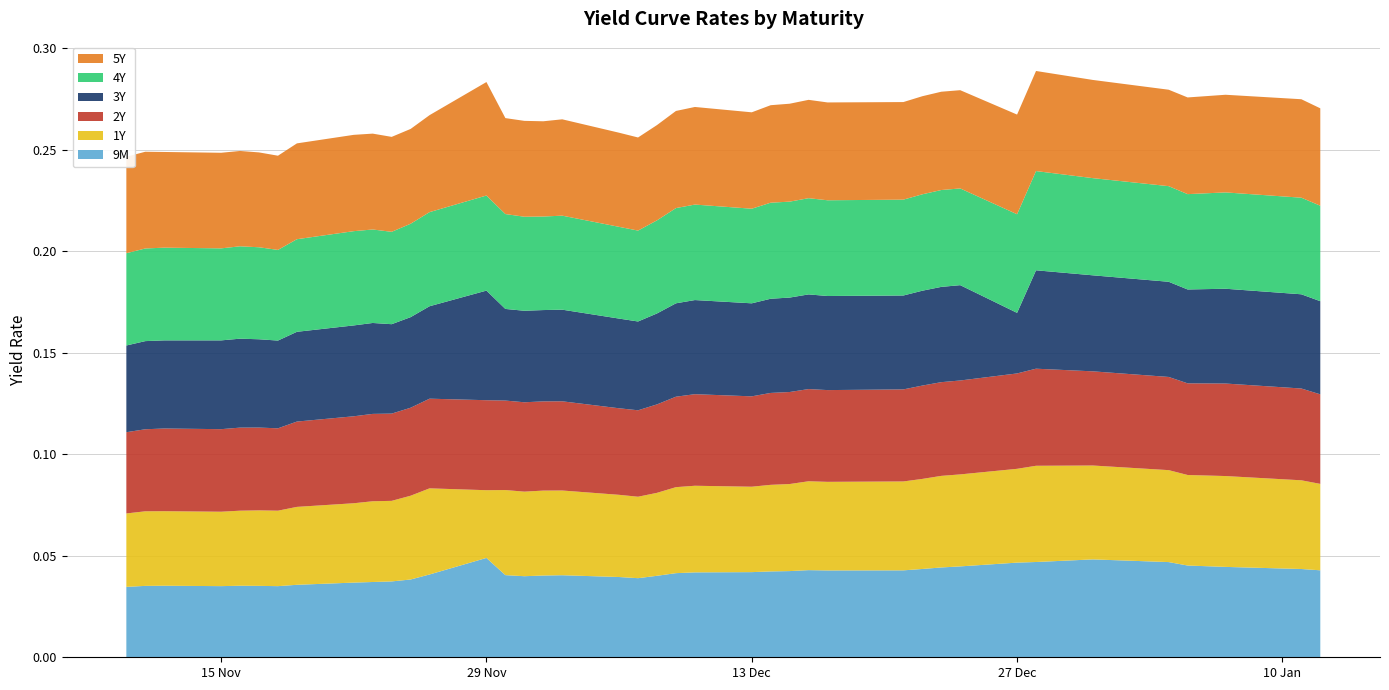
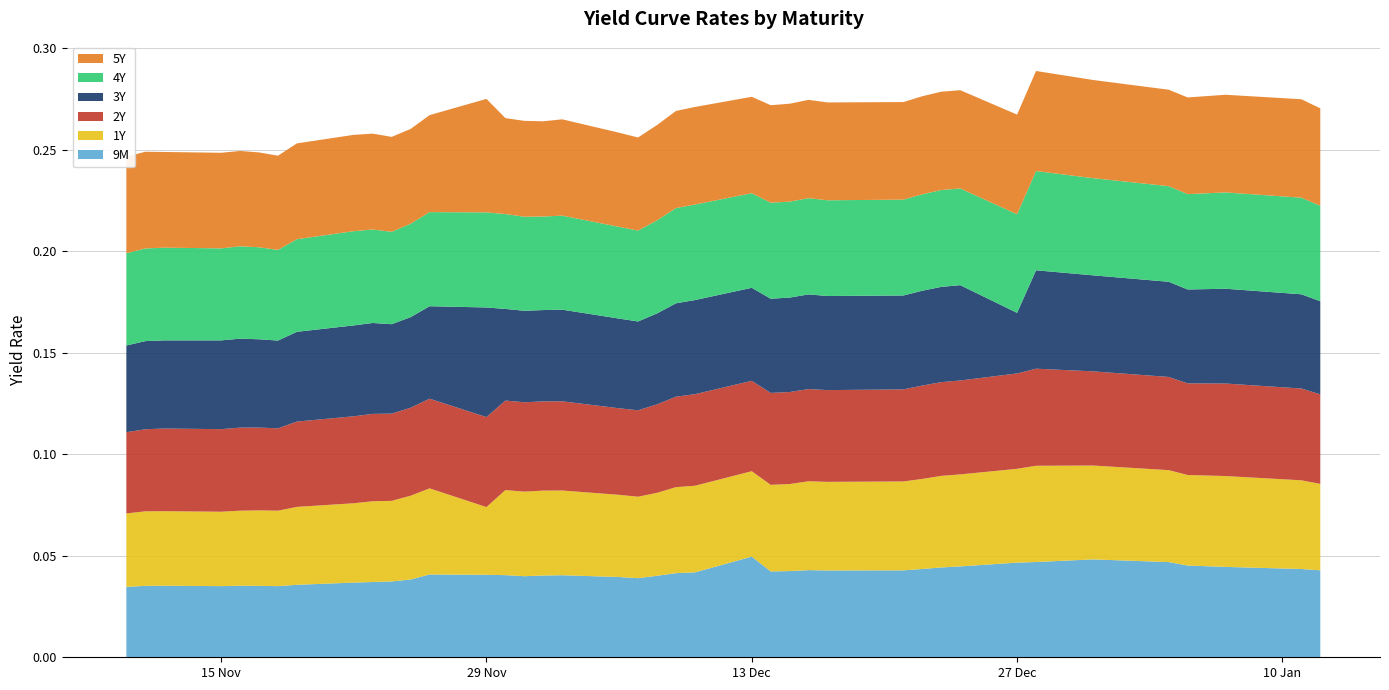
  {
    "9M": {
      "15 Nov": 0.035,
-     "29 Nov": 0.049,
-     "13 Dec": 0.042,
+     "29 Nov": 0.041,
+     "13 Dec": 0.050,
      "27 Dec": 0.047
    },
    "1Y": {
      "15 Nov": 0.037,
      "29 Nov": 0.033,
      "13 Dec": 0.042,
      "27 Dec": 0.046
    },
    "2Y": {
      "15 Nov": 0.041,
      "29 Nov": 0.044,
      "13 Dec": 0.045,
      "27 Dec": 0.047
    },
    "3Y": {
      "15 Nov": 0.044,
      "29 Nov": 0.054,
      "13 Dec": 0.046,
      "27 Dec": 0.030
    },
    "4Y": {
      "15 Nov": 0.045,
      "29 Nov": 0.047,
      "13 Dec": 0.047,
      "27 Dec": 0.049
    },
    "5Y": {
      "15 Nov": 0.047,
      "29 Nov": 0.056,
      "13 Dec": 0.047,
      "27 Dec": 0.049
    }
  }
